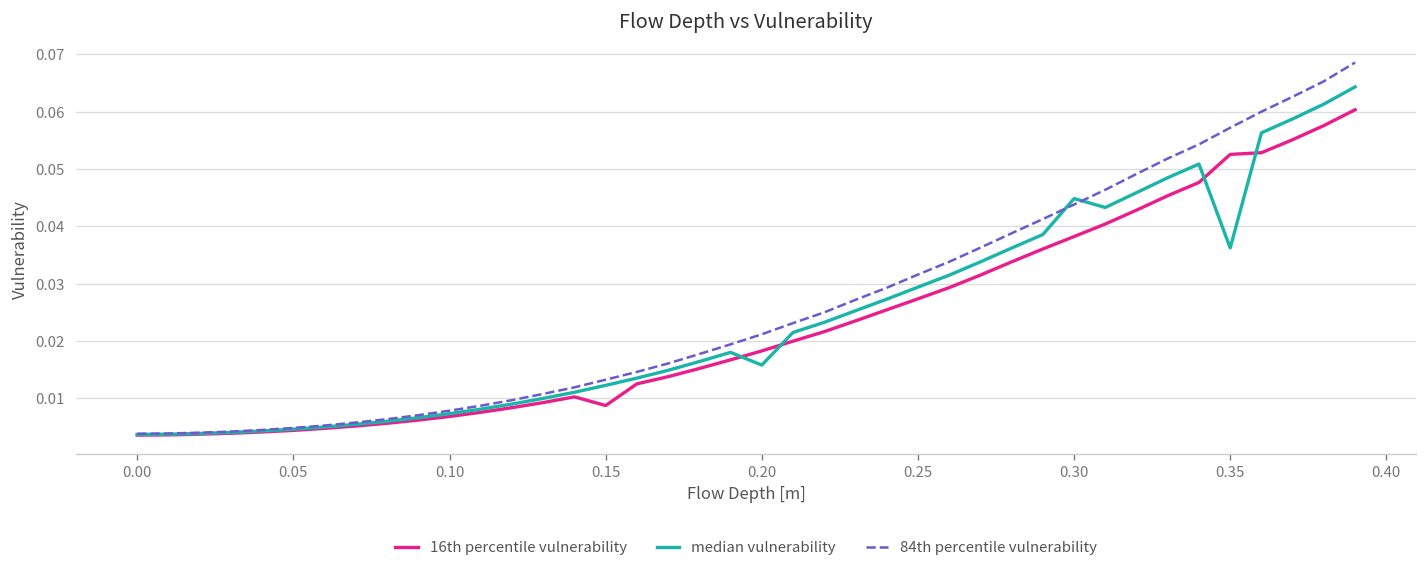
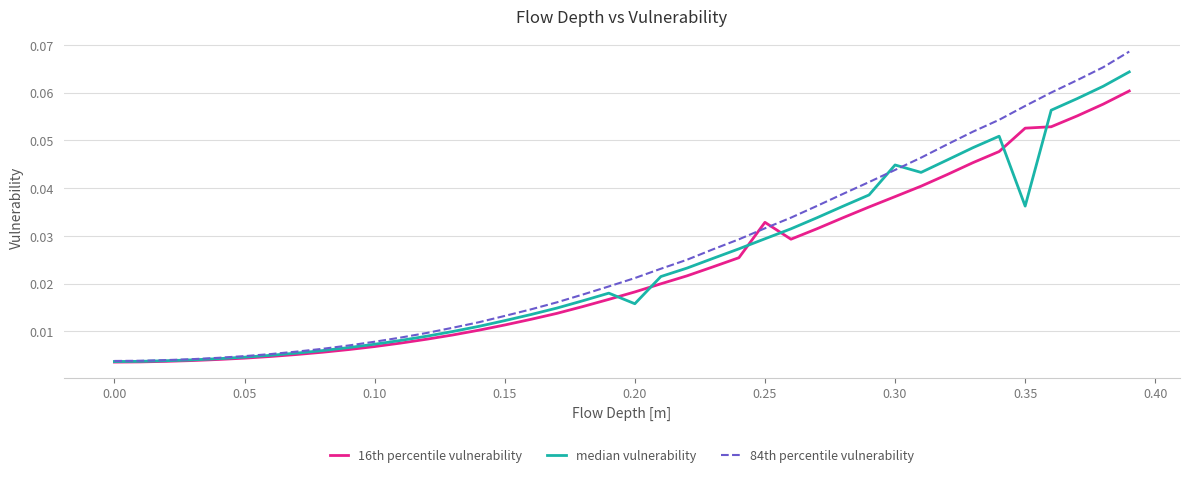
  {
    "16th percentile vulnerability": {
-     "0.15": 0.009,
+     "0.15": 0.011,
      "0.20": 0.018,
-     "0.25": 0.027,
+     "0.25": 0.033,
      "0.30": 0.038,
      "0.35": 0.053
    },
    "median vulnerability": {
      "0.15": 0.012,
      "0.20": 0.016,
      "0.25": 0.029,
      "0.30": 0.045,
      "0.35": 0.036
    },
    "84th percentile vulnerability": {
      "0.15": 0.013,
      "0.20": 0.021,
      "0.25": 0.032,
      "0.30": 0.044,
      "0.35": 0.057
    }
  }
